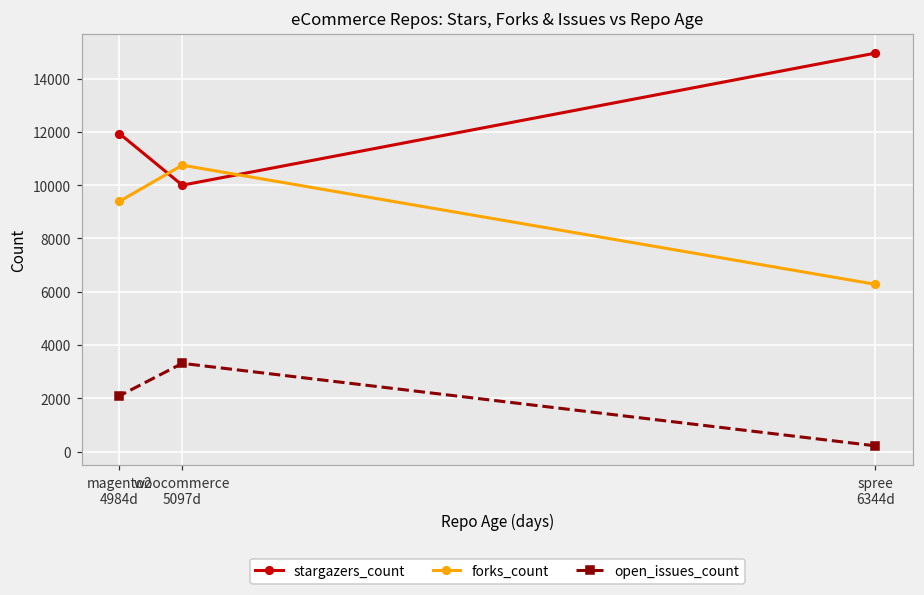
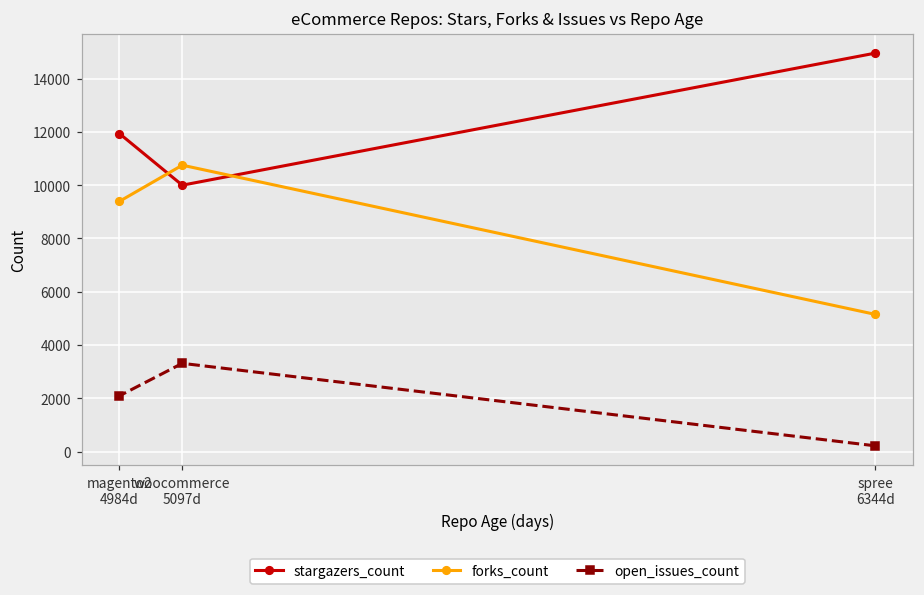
  {
    "stargazers_count": {
      "spree 6344d": 15000
    },
    "forks_count": {
-     "spree 6344d": 6300
+     "spree 6344d": 5200
    },
    "open_issues_count": {
      "spree 6344d": 200
    }
  }
